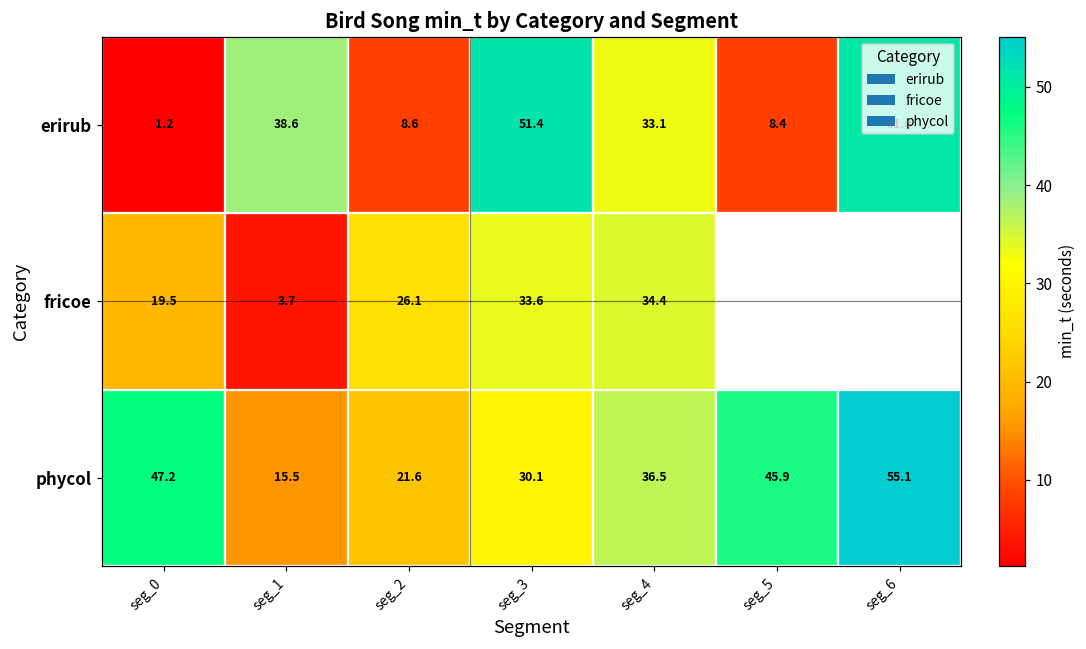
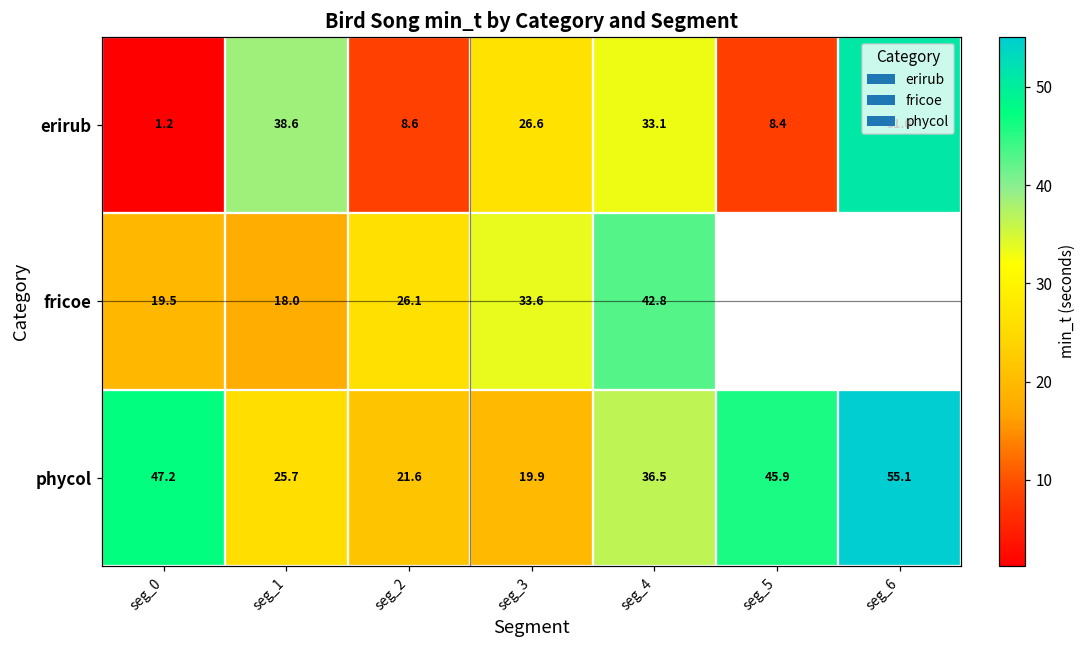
  {
    "erirub": {
      "seg_0": 1.2,
      "seg_1": 38.6,
      "seg_2": 8.6,
-     "seg_3": 51.4,
+     "seg_3": 26.6,
      "seg_4": 33.1,
      "seg_5": 8.4
    },
    "fricoe": {
      "seg_0": 19.5,
-     "seg_1": 3.7,
+     "seg_1": 18.0,
      "seg_2": 26.1,
      "seg_3": 33.6,
-     "seg_4": 34.4
+     "seg_4": 42.8
    },
    "phycol": {
      "seg_0": 47.2,
-     "seg_1": 15.5,
+     "seg_1": 25.7,
      "seg_2": 21.6,
-     "seg_3": 30.1,
+     "seg_3": 19.9,
      "seg_4": 36.5,
      "seg_5": 45.9,
      "seg_6": 55.1
    }
  }
